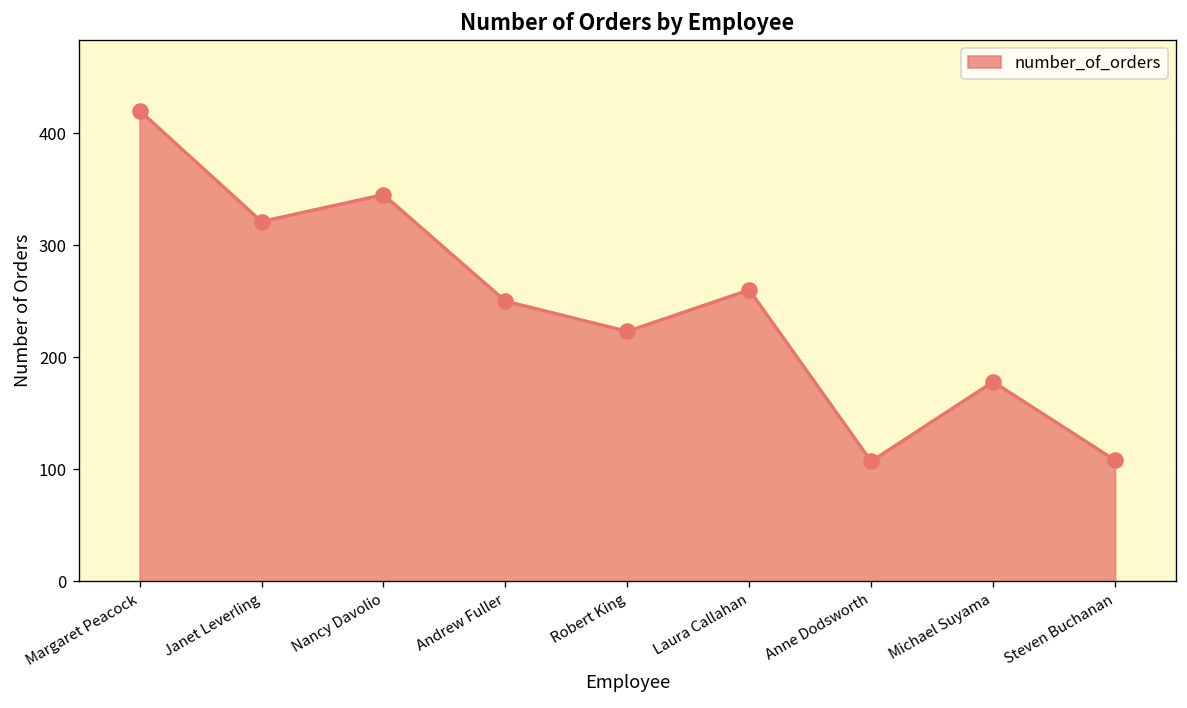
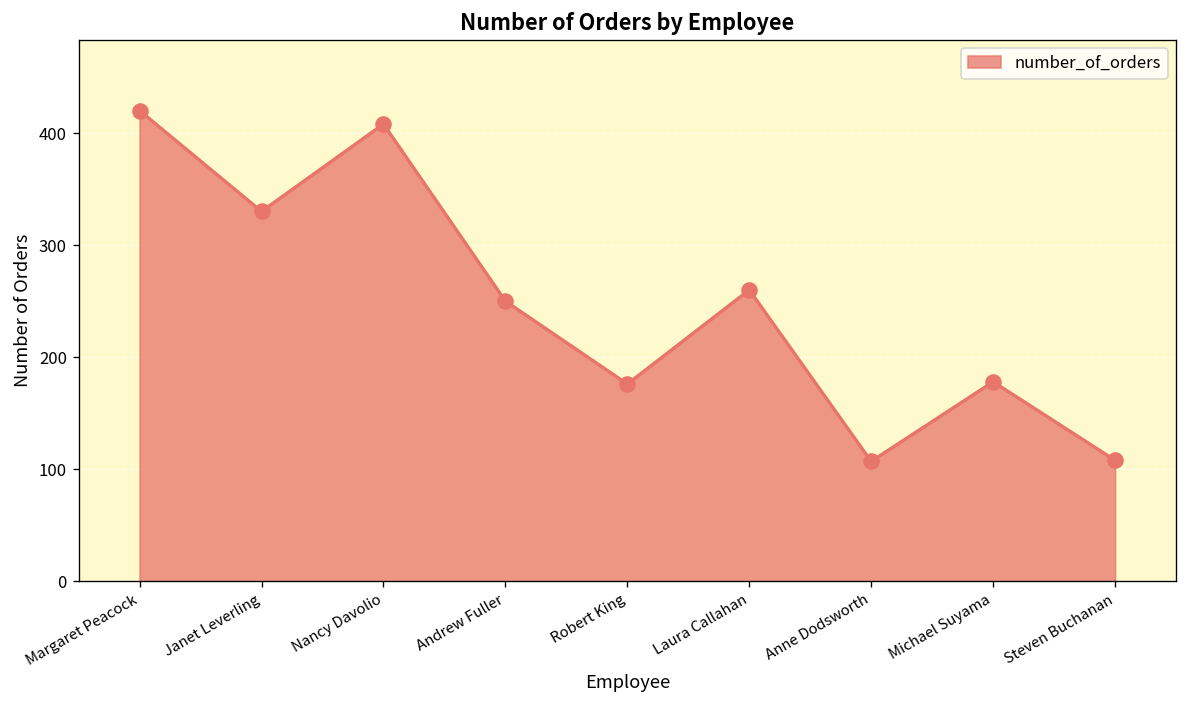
  {
    "Margaret Peacock": 420,
-   "Janet Leverling": 320,
-   "Nancy Davolio": 350,
+   "Janet Leverling": 330,
+   "Nancy Davolio": 410,
    "Andrew Fuller": 250,
-   "Robert King": 220,
+   "Robert King": 180,
    "Laura Callahan": 260,
    "Anne Dodsworth": 110,
    "Michael Suyama": 180,
    "Steven Buchanan": 110
  }
